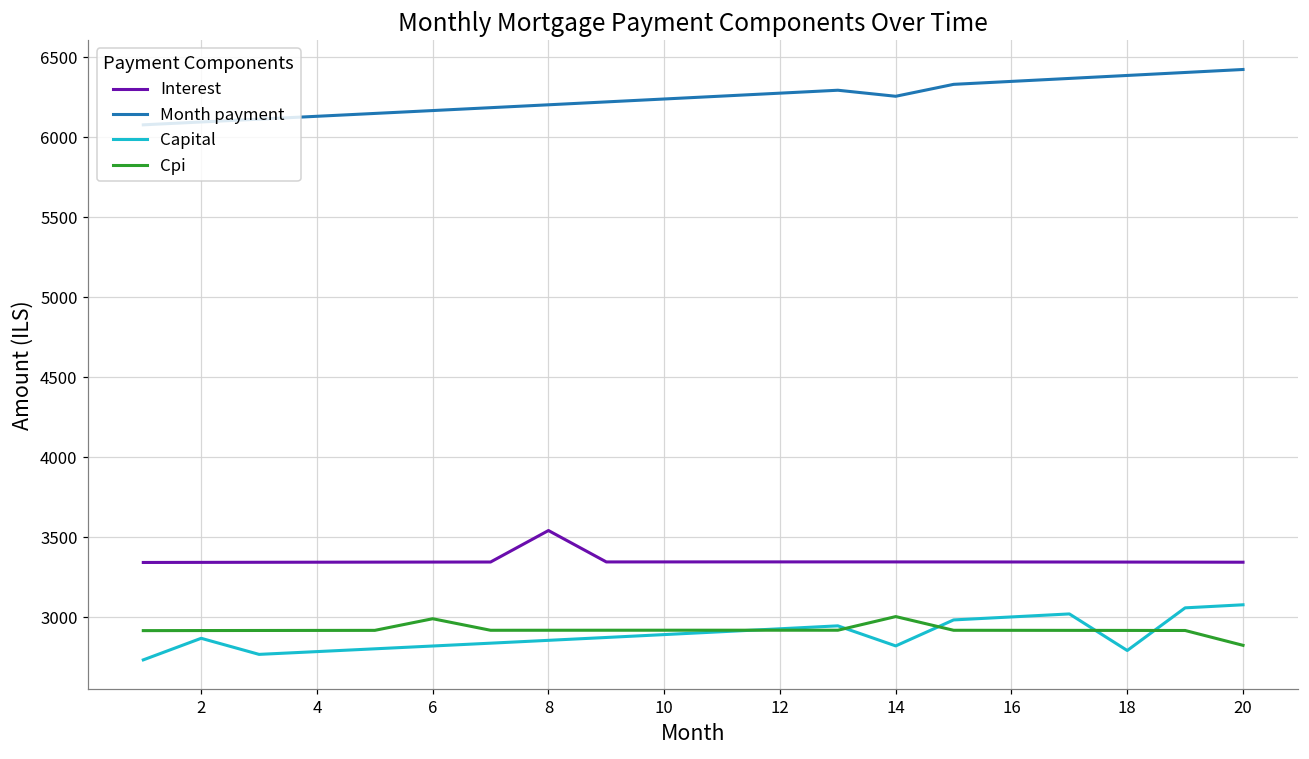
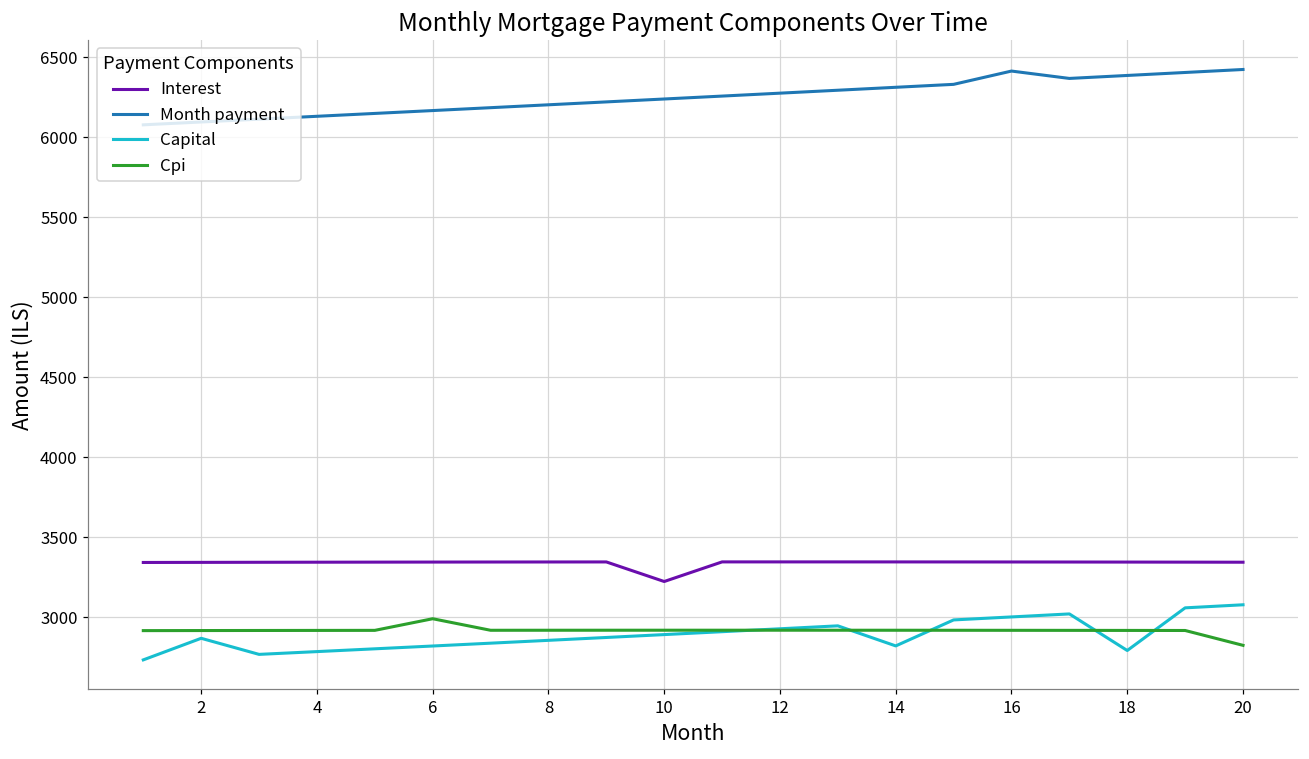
  {
    "Interest": {
      "2": 3340,
      "4": 3340,
      "6": 3350,
-     "8": 3540,
-     "10": 3350,
+     "8": 3350,
+     "10": 3220,
      "12": 3350,
      "14": 3350,
      "16": 3350,
      "18": 3350,
      "20": 3340
    },
    "Month payment": {
      "4": 6130,
      "6": 6170,
      "8": 6200,
      "10": 6240,
      "12": 6280,
-     "14": 6260,
-     "16": 6350,
+     "14": 6310,
+     "16": 6410,
      "18": 6390,
      "20": 6420
    },
    "Capital": {
      "2": 2870,
      "4": 2790,
      "6": 2820,
      "8": 2860,
      "10": 2890,
      "14": 2820,
      "16": 3000,
      "18": 2790,
      "20": 3080
    },
    "Cpi": {
      "2": 2920,
      "4": 2920,
      "6": 2990,
      "8": 2920,
      "10": 2920,
-     "14": 3000,
+     "14": 2920,
      "16": 2920,
      "18": 2920,
      "20": 2830
    }
  }
